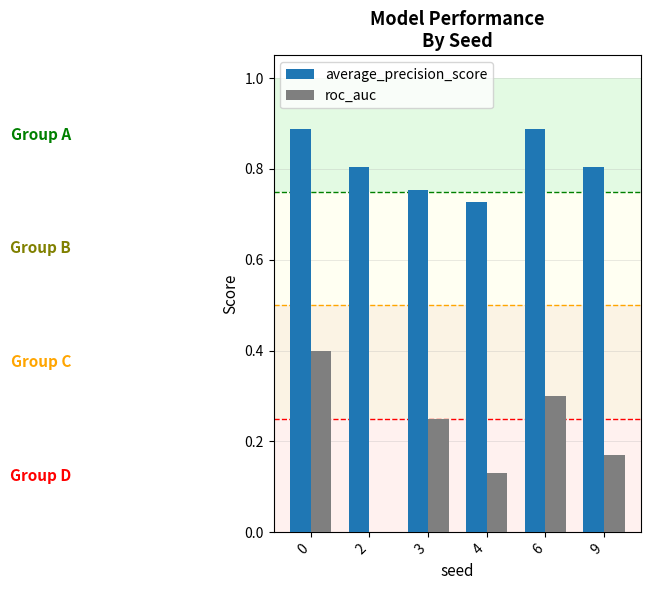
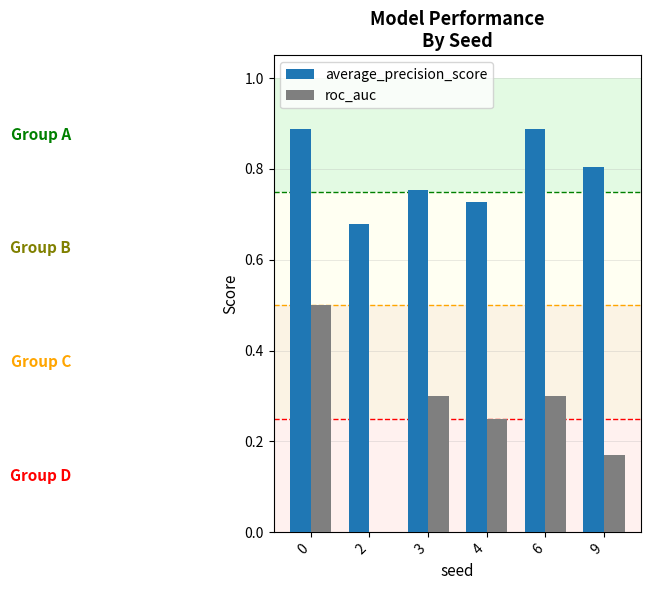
  {
    "average_precision_score": {
      "0": 0.89,
-     "2": 0.80,
+     "2": 0.68,
      "3": 0.75,
      "4": 0.73,
      "6": 0.89,
      "9": 0.80
    },
    "roc_auc": {
-     "0": 0.4,
+     "0": 0.5,
      "2": 0.00,
-     "3": 0.25,
-     "4": 0.13,
+     "3": 0.30,
+     "4": 0.25,
      "6": 0.30,
      "9": 0.17
    }
  }
